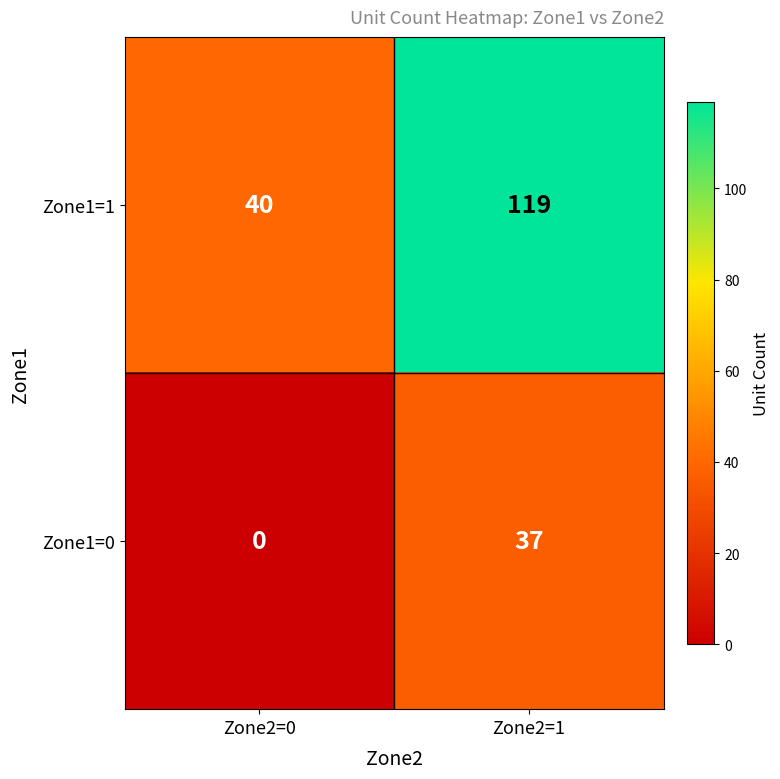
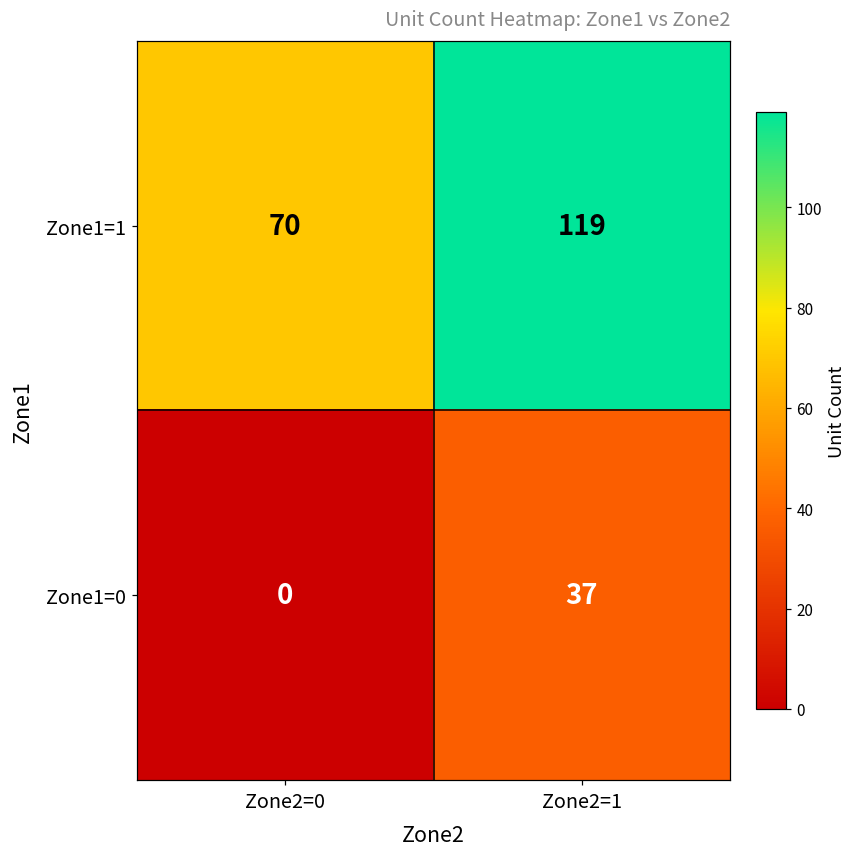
  {
    "Zone1=1": {
-     "Zone2=0": 40,
+     "Zone2=0": 70,
      "Zone2=1": 119
    },
    "Zone1=0": {
      "Zone2=0": 0,
      "Zone2=1": 37
    }
  }
